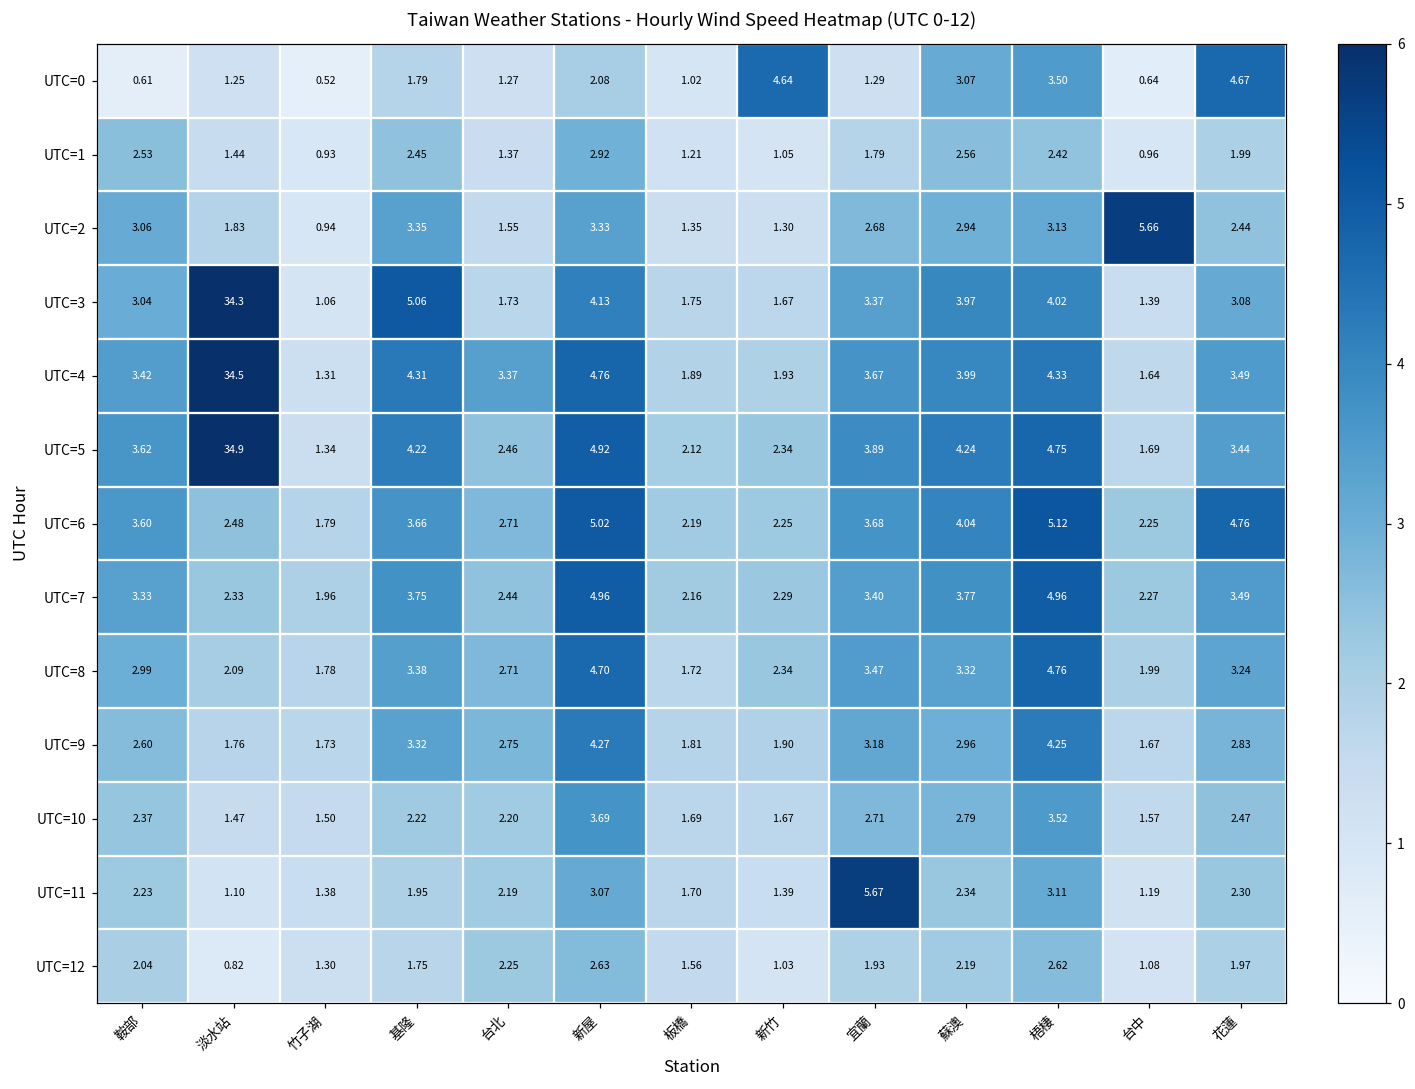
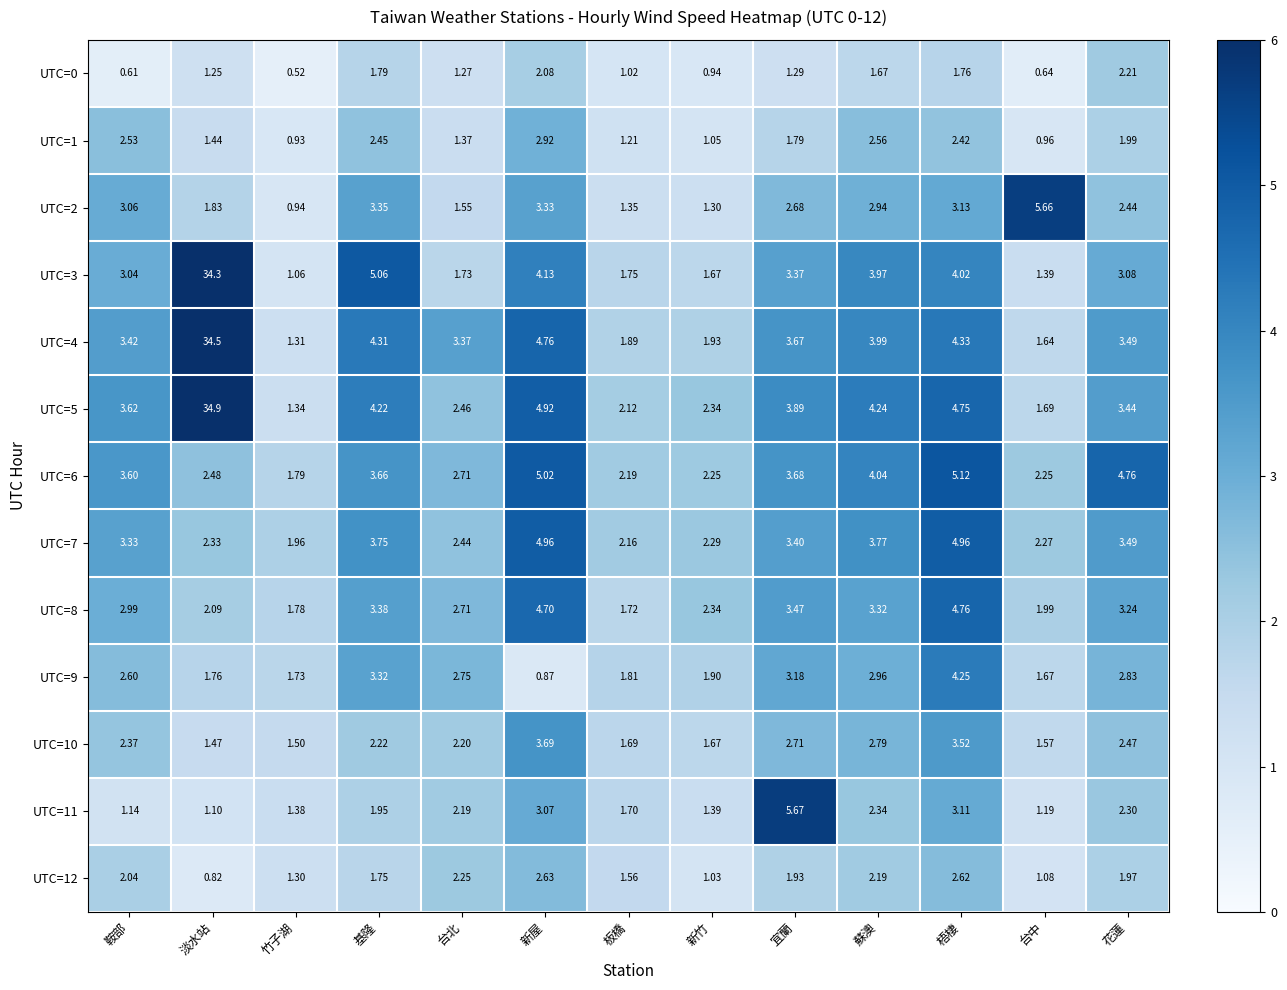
  {
    "UTC=0": {
      "鞍部": 0.61,
      "淡水站": 1.25,
      "竹子湖": 0.52,
      "基隆": 1.79,
      "台北": 1.27,
      "新屋": 2.08,
      "板橋": 1.02,
-     "新竹": 4.64,
+     "新竹": 0.94,
      "宜蘭": 1.29,
-     "蘇澳": 3.07,
-     "梧棲": 3.50,
+     "蘇澳": 1.67,
+     "梧棲": 1.76,
      "台中": 0.64,
-     "花蓮": 4.67
+     "花蓮": 2.21
    },
    "UTC=1": {
      "鞍部": 2.53,
      "淡水站": 1.44,
      "竹子湖": 0.93,
      "基隆": 2.45,
      "台北": 1.37,
      "新屋": 2.92,
      "板橋": 1.21,
      "新竹": 1.05,
      "宜蘭": 1.79,
      "蘇澳": 2.56,
      "梧棲": 2.42,
      "台中": 0.96,
      "花蓮": 1.99
    },
    "UTC=2": {
      "鞍部": 3.06,
      "淡水站": 1.83,
      "竹子湖": 0.94,
      "基隆": 3.35,
      "台北": 1.55,
      "新屋": 3.33,
      "板橋": 1.35,
      "新竹": 1.30,
      "宜蘭": 2.68,
      "蘇澳": 2.94,
      "梧棲": 3.13,
      "台中": 5.66,
      "花蓮": 2.44
    },
    "UTC=3": {
      "鞍部": 3.04,
      "淡水站": 34.3,
      "竹子湖": 1.06,
      "基隆": 5.06,
      "台北": 1.73,
      "新屋": 4.13,
      "板橋": 1.75,
      "新竹": 1.67,
      "宜蘭": 3.37,
      "蘇澳": 3.97,
      "梧棲": 4.02,
      "台中": 1.39,
      "花蓮": 3.08
    },
    "UTC=4": {
      "鞍部": 3.42,
      "淡水站": 34.5,
      "竹子湖": 1.31,
      "基隆": 4.31,
      "台北": 3.37,
      "新屋": 4.76,
      "板橋": 1.89,
      "新竹": 1.93,
      "宜蘭": 3.67,
      "蘇澳": 3.99,
      "梧棲": 4.33,
      "台中": 1.64,
      "花蓮": 3.49
    },
    "UTC=5": {
      "鞍部": 3.62,
      "淡水站": 34.9,
      "竹子湖": 1.34,
      "基隆": 4.22,
      "台北": 2.46,
      "新屋": 4.92,
      "板橋": 2.12,
      "新竹": 2.34,
      "宜蘭": 3.89,
      "蘇澳": 4.24,
      "梧棲": 4.75,
      "台中": 1.69,
      "花蓮": 3.44
    },
    "UTC=6": {
      "鞍部": 3.60,
      "淡水站": 2.48,
      "竹子湖": 1.79,
      "基隆": 3.66,
      "台北": 2.71,
      "新屋": 5.02,
      "板橋": 2.19,
      "新竹": 2.25,
      "宜蘭": 3.68,
      "蘇澳": 4.04,
      "梧棲": 5.12,
      "台中": 2.25,
      "花蓮": 4.76
    },
    "UTC=7": {
      "鞍部": 3.33,
      "淡水站": 2.33,
      "竹子湖": 1.96,
      "基隆": 3.75,
      "台北": 2.44,
      "新屋": 4.96,
      "板橋": 2.16,
      "新竹": 2.29,
      "宜蘭": 3.40,
      "蘇澳": 3.77,
      "梧棲": 4.96,
      "台中": 2.27,
      "花蓮": 3.49
    },
    "UTC=8": {
      "鞍部": 2.99,
      "淡水站": 2.09,
      "竹子湖": 1.78,
      "基隆": 3.38,
      "台北": 2.71,
      "新屋": 4.70,
      "板橋": 1.72,
      "新竹": 2.34,
      "宜蘭": 3.47,
      "蘇澳": 3.32,
      "梧棲": 4.76,
      "台中": 1.99,
      "花蓮": 3.24
    },
    "UTC=9": {
      "鞍部": 2.60,
      "淡水站": 1.76,
      "竹子湖": 1.73,
      "基隆": 3.32,
      "台北": 2.75,
-     "新屋": 4.27,
+     "新屋": 0.87,
      "板橋": 1.81,
      "新竹": 1.90,
      "宜蘭": 3.18,
      "蘇澳": 2.96,
      "梧棲": 4.25,
      "台中": 1.67,
      "花蓮": 2.83
    },
    "UTC=10": {
      "鞍部": 2.37,
      "淡水站": 1.47,
      "竹子湖": 1.50,
      "基隆": 2.22,
      "台北": 2.20,
      "新屋": 3.69,
      "板橋": 1.69,
      "新竹": 1.67,
      "宜蘭": 2.71,
      "蘇澳": 2.79,
      "梧棲": 3.52,
      "台中": 1.57,
      "花蓮": 2.47
    },
    "UTC=11": {
-     "鞍部": 2.23,
+     "鞍部": 1.14,
      "淡水站": 1.10,
      "竹子湖": 1.38,
      "基隆": 1.95,
      "台北": 2.19,
      "新屋": 3.07,
      "板橋": 1.70,
      "新竹": 1.39,
      "宜蘭": 5.67,
      "蘇澳": 2.34,
      "梧棲": 3.11,
      "台中": 1.19,
      "花蓮": 2.30
    },
    "UTC=12": {
      "鞍部": 2.04,
      "淡水站": 0.82,
      "竹子湖": 1.30,
      "基隆": 1.75,
      "台北": 2.25,
      "新屋": 2.63,
      "板橋": 1.56,
      "新竹": 1.03,
      "宜蘭": 1.93,
      "蘇澳": 2.19,
      "梧棲": 2.62,
      "台中": 1.08,
      "花蓮": 1.97
    }
  }
